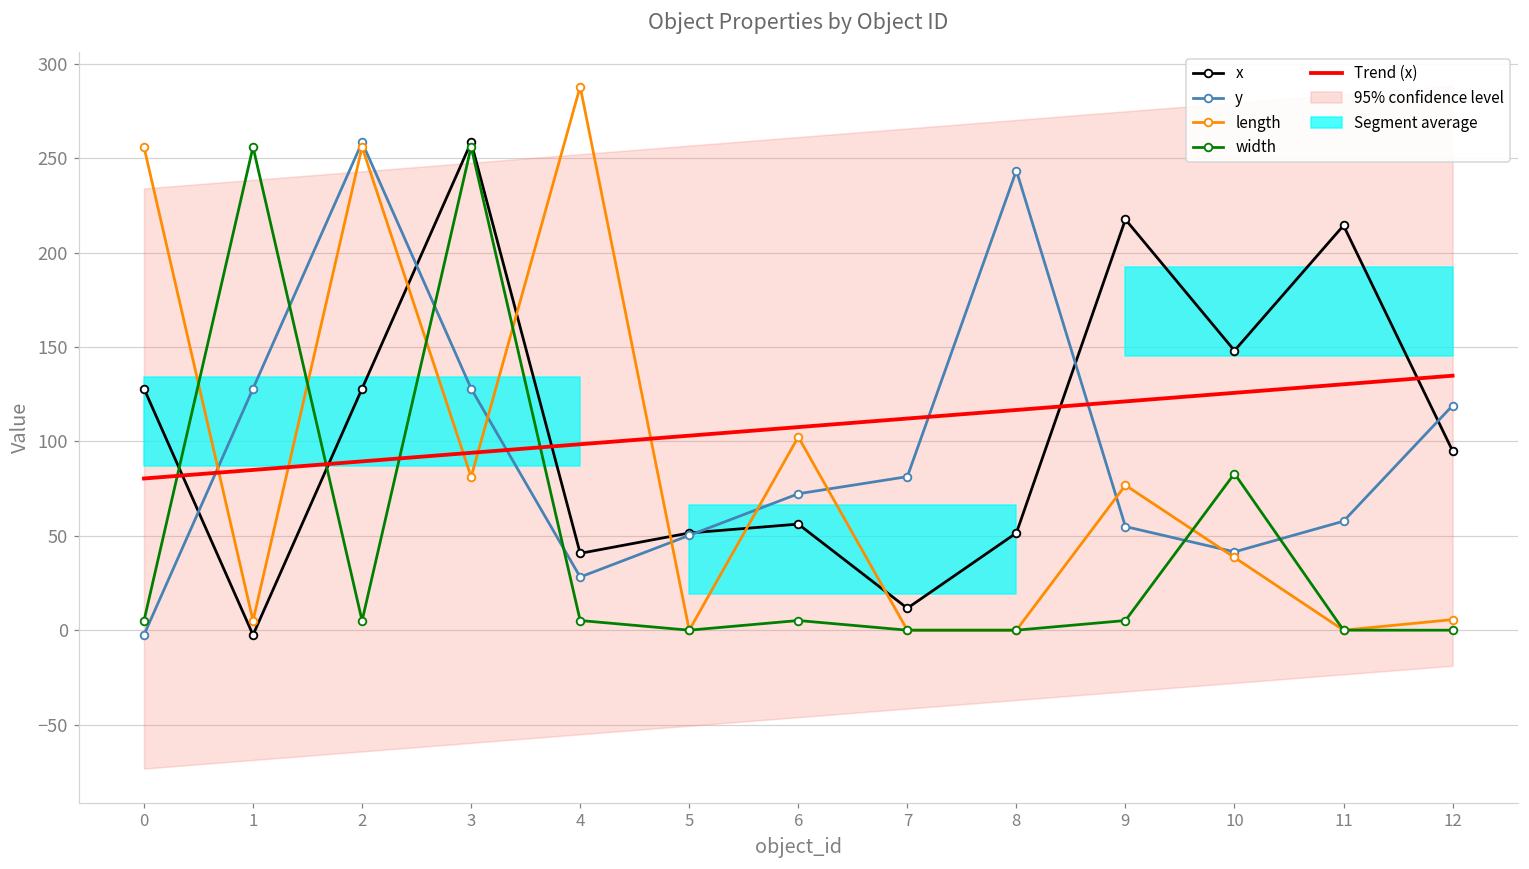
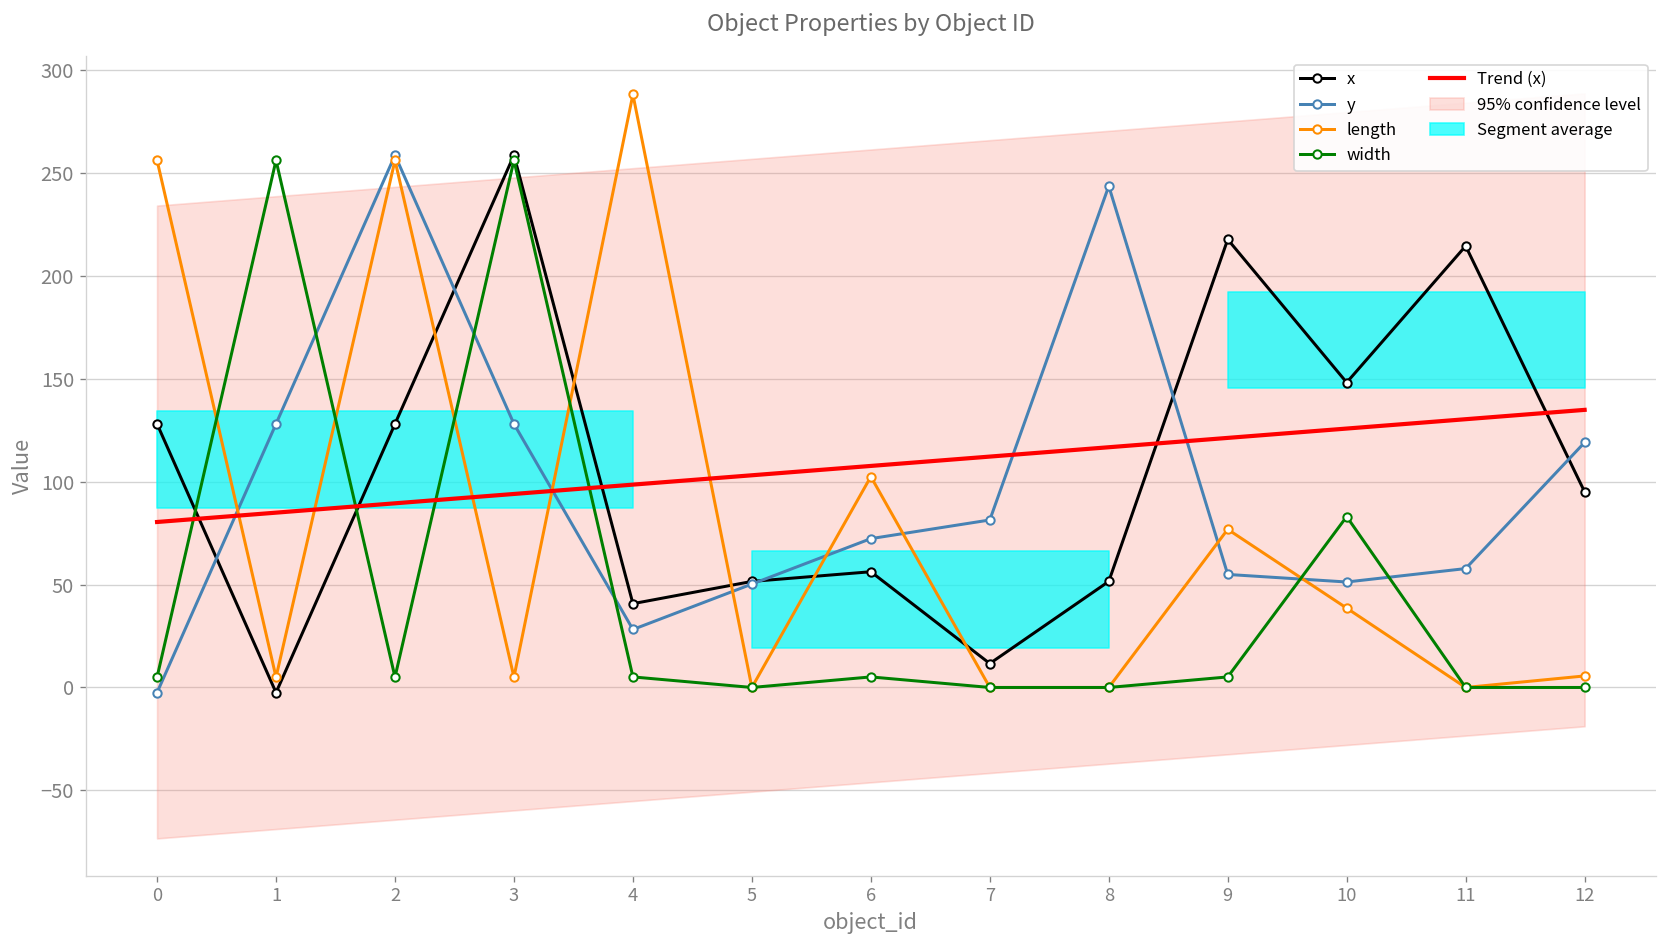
  {
    "x": {
      "0": 128,
      "1": -3,
      "2": 128,
      "3": 259,
      "4": 41,
      "6": 56,
      "7": 12,
      "8": 52,
      "9": 218,
      "10": 148,
      "11": 214,
      "12": 95
    },
    "y": {
      "0": -3,
      "1": 128,
      "2": 259,
      "3": 128,
      "4": 28,
      "6": 72,
      "7": 81,
      "8": 244,
      "9": 55,
-     "10": 41,
+     "10": 51,
      "11": 58,
      "12": 119
    },
    "length": {
      "0": 256,
      "1": 5,
      "2": 256,
-     "3": 81,
+     "3": 5,
      "4": 288,
      "6": 102,
      "9": 77,
      "10": 39,
      "12": 6
    },
    "width": {
      "0": 5,
      "1": 256,
      "2": 5,
      "3": 256,
      "4": 5,
      "6": 5,
      "9": 5,
      "10": 83,
      "12": 0
    },
    "Trend (x)": {
      "0": 80,
      "12": 135
    }
  }
